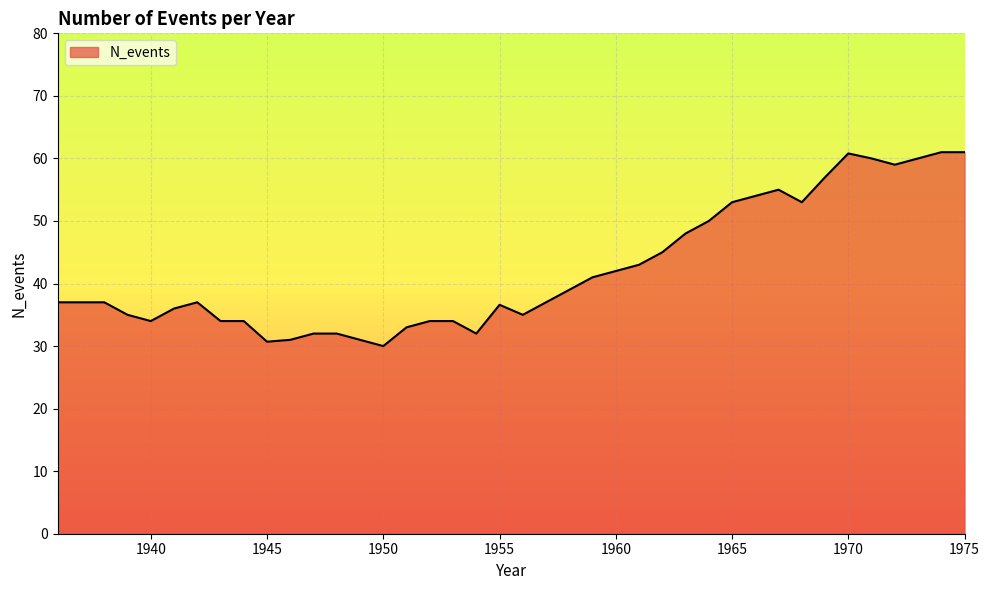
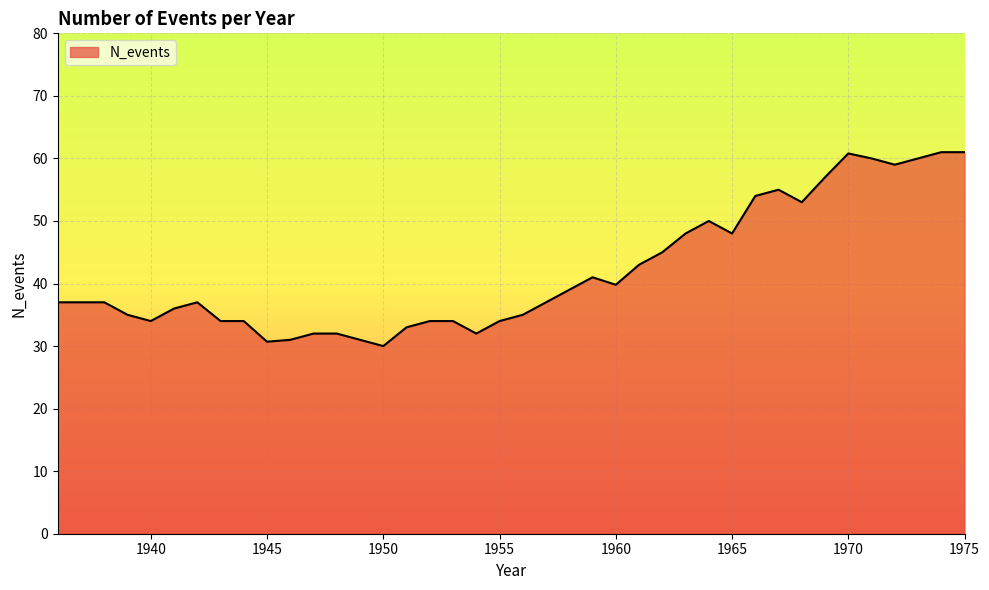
  {
    "1940": 34,
    "1945": 31,
    "1950": 30,
-   "1955": 37,
-   "1960": 42,
-   "1965": 53,
+   "1955": 34,
+   "1960": 40,
+   "1965": 48,
    "1970": 61,
    "1975": 61
  }
